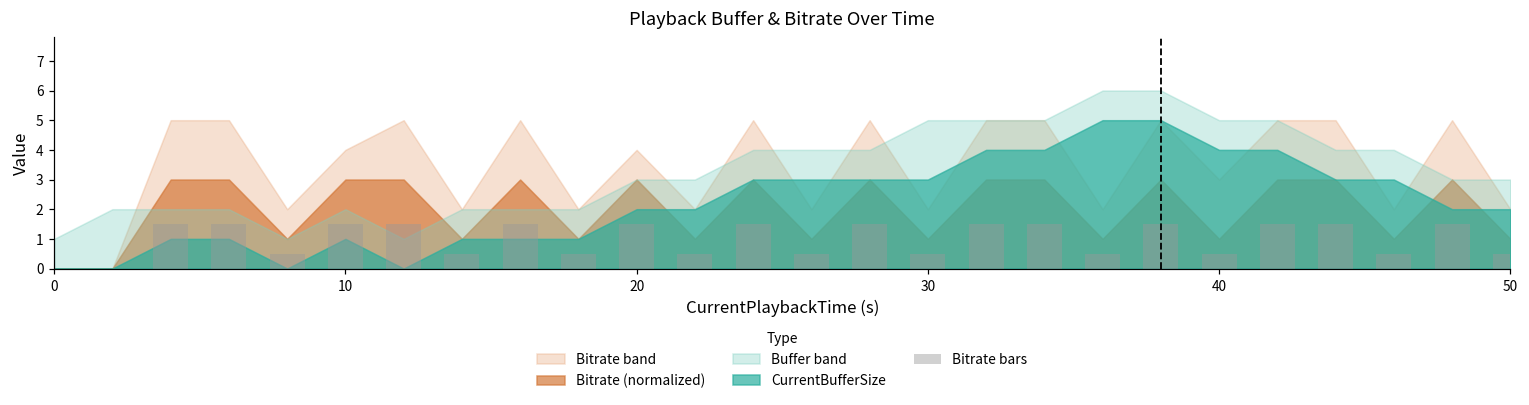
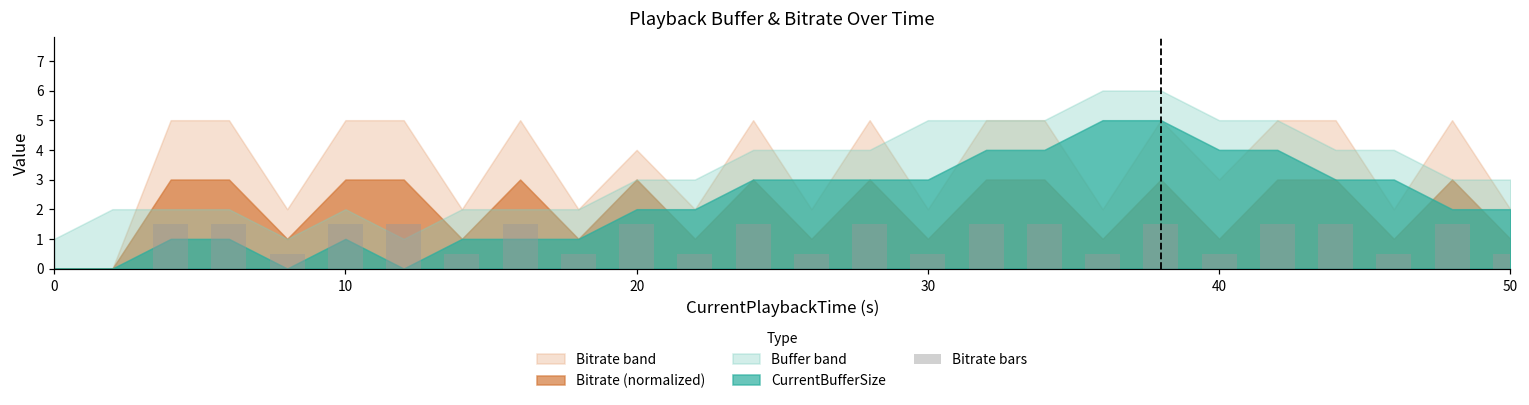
  {
    "Bitrate band": {
-     "10": 4,
+     "10": 5,
      "20": 4,
      "30": 2,
      "40": 3
    },
    "Bitrate (normalized)": {
      "10": 3,
      "30": 1,
      "40": 1,
      "50": 1
    },
    "CurrentBufferSize": {
      "10": 1,
      "20": 2,
      "30": 3,
      "40": 4
    }
  }
